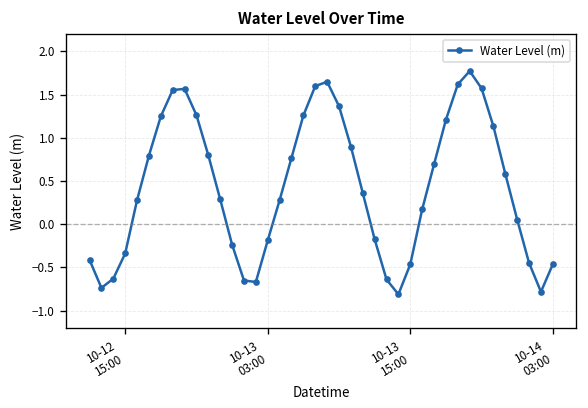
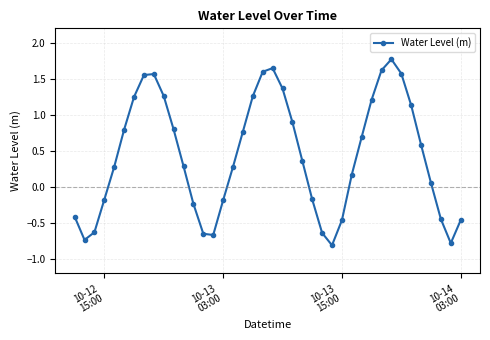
  {
-   "10-12 15:00": -0.3,
+   "10-12 15:00": -0.2,
    "10-13 03:00": -0.2,
    "10-13 15:00": -0.5,
    "10-14 03:00": -0.5
  }
